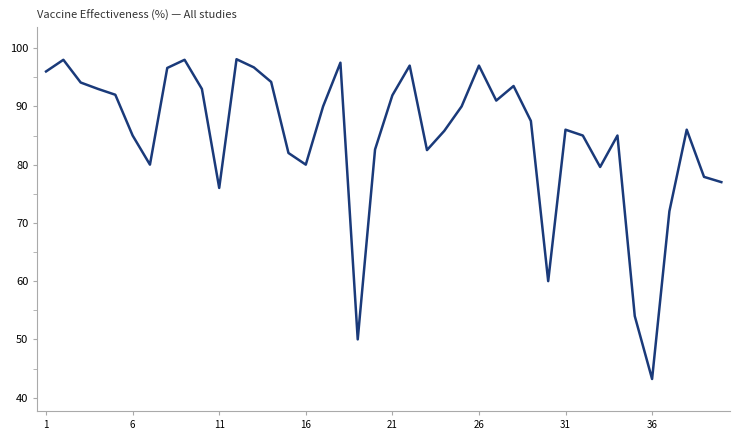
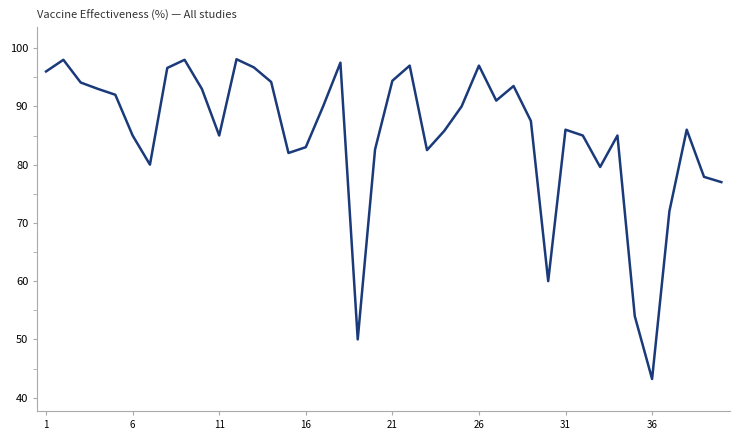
  {
    "1": 96,
    "6": 85,
-   "11": 76,
-   "16": 80,
-   "21": 92,
+   "11": 85,
+   "16": 83,
+   "21": 94,
    "26": 97,
    "31": 86,
    "36": 43
  }
